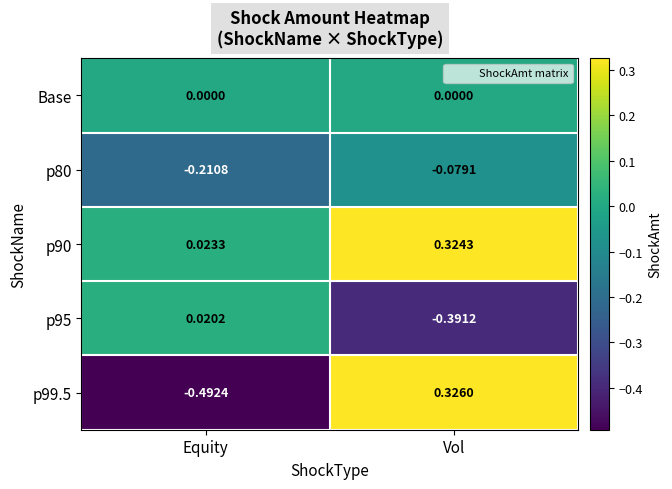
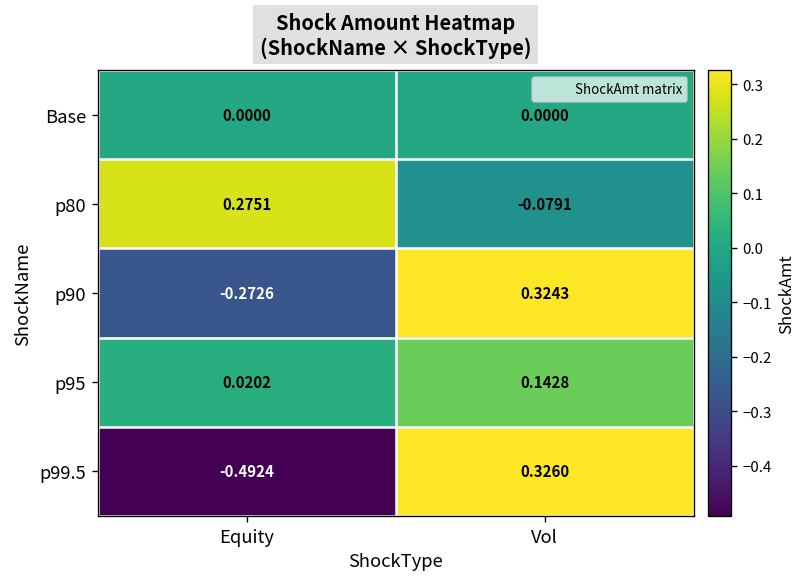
  {
    "Base": {
      "Equity": 0.0000,
      "Vol": 0.0000
    },
    "p80": {
-     "Equity": -0.2108,
+     "Equity": 0.2751,
      "Vol": -0.0791
    },
    "p90": {
-     "Equity": 0.0233,
+     "Equity": -0.2726,
      "Vol": 0.3243
    },
    "p95": {
      "Equity": 0.0202,
-     "Vol": -0.3912
+     "Vol": 0.1428
    },
    "p99.5": {
      "Equity": -0.4924,
      "Vol": 0.3260
    }
  }
